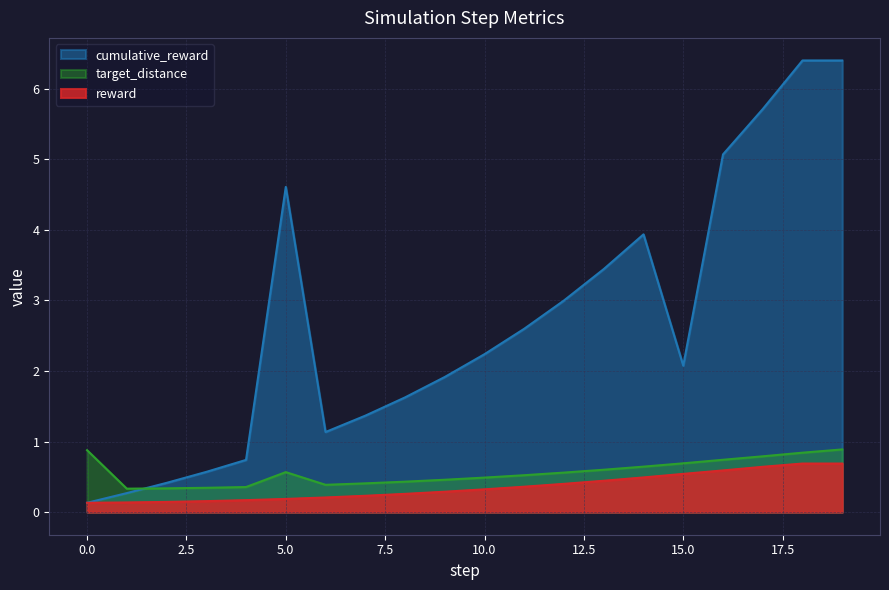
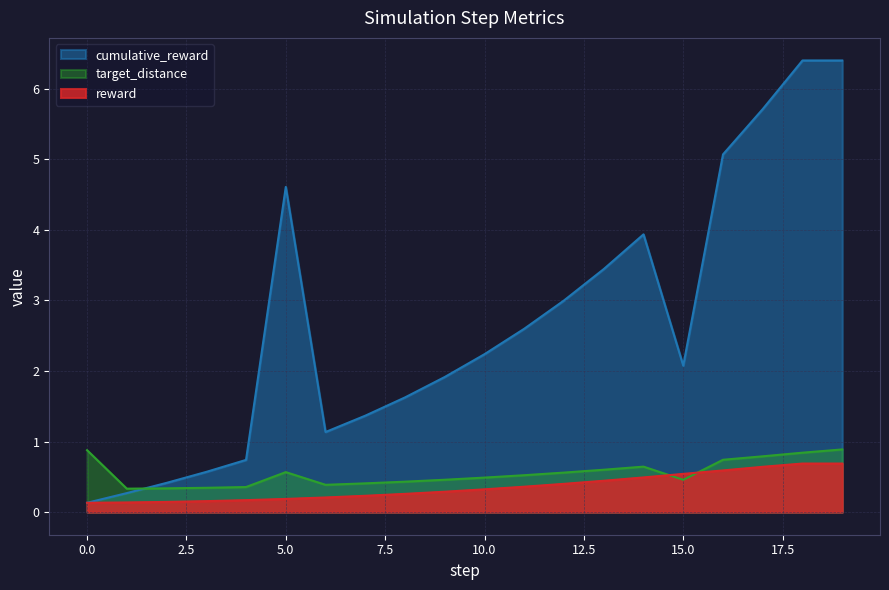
  {
    "cumulative_reward": {
      "5.0": 4.6,
      "10.0": 2.2,
      "15.0": 2.1
    },
    "target_distance": {
      "0.0": 0.9,
      "5.0": 0.6,
      "10.0": 0.5,
-     "15.0": 0.7
+     "15.0": 0.5
    },
    "reward": {
      "5.0": 0.2,
      "10.0": 0.3,
      "15.0": 0.5
    }
  }
